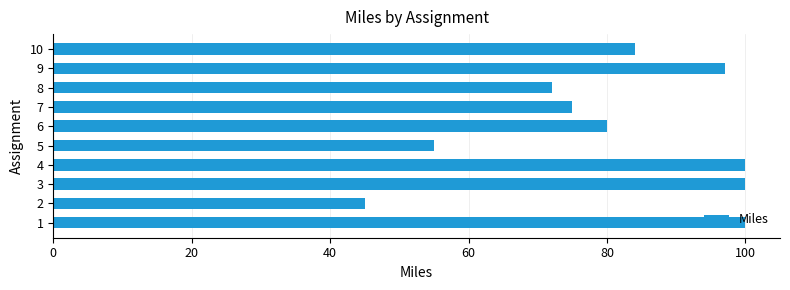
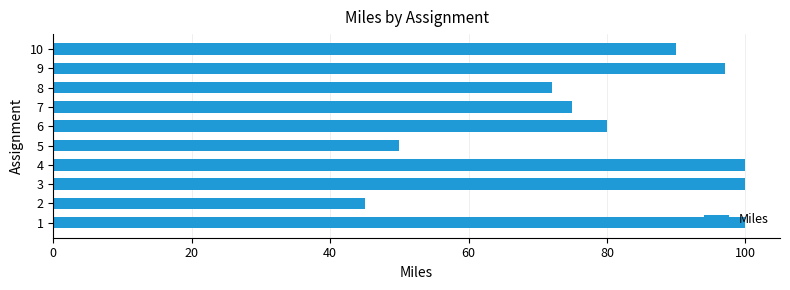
  {
-   "10": 84,
+   "10": 90,
    "9": 97,
    "8": 72,
    "7": 75,
    "6": 80,
-   "5": 55,
+   "5": 50,
    "4": 100,
    "3": 100,
    "2": 45,
    "1": 100
  }
